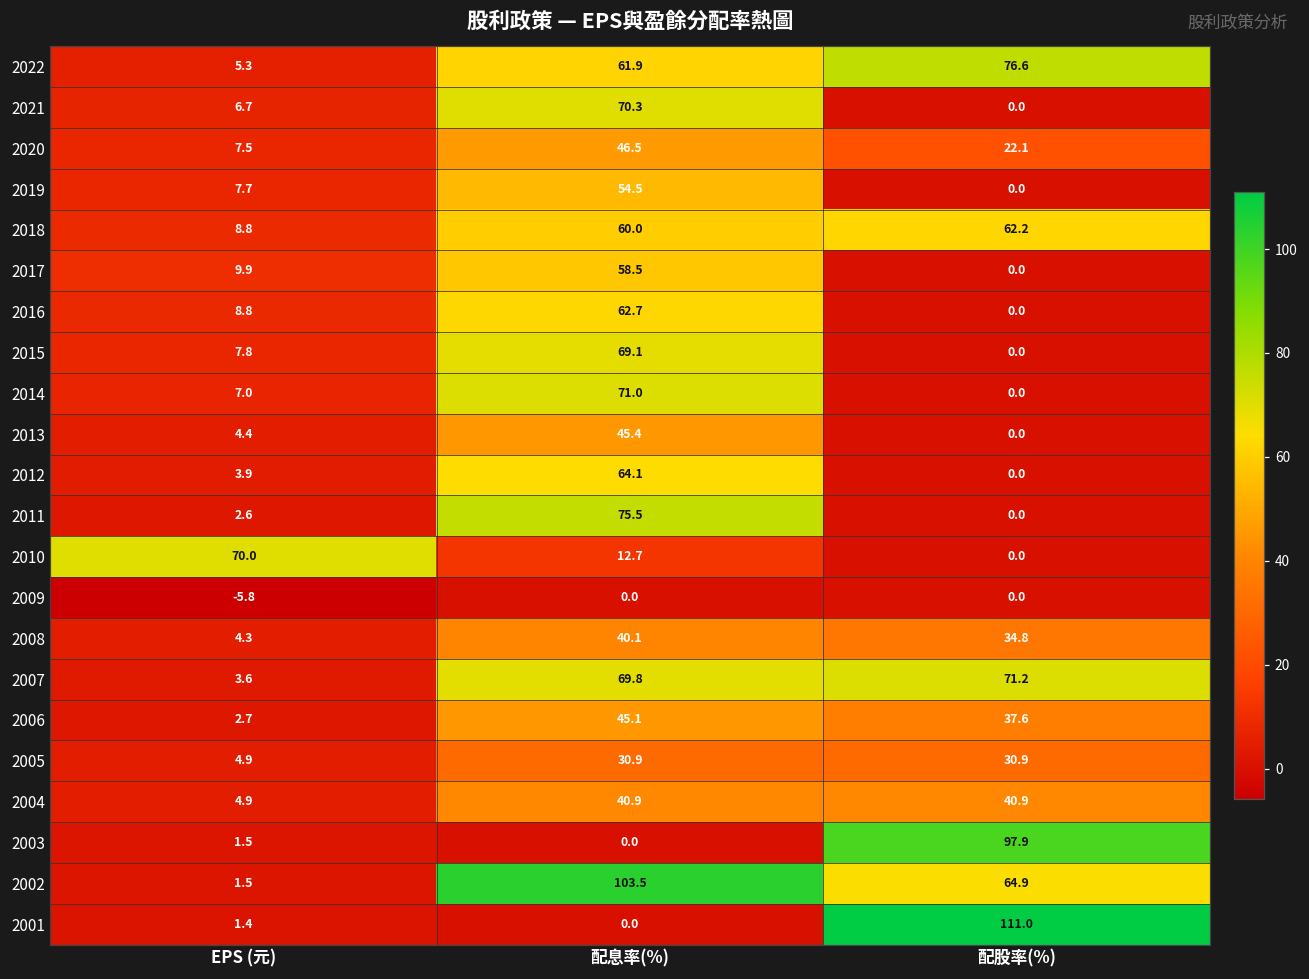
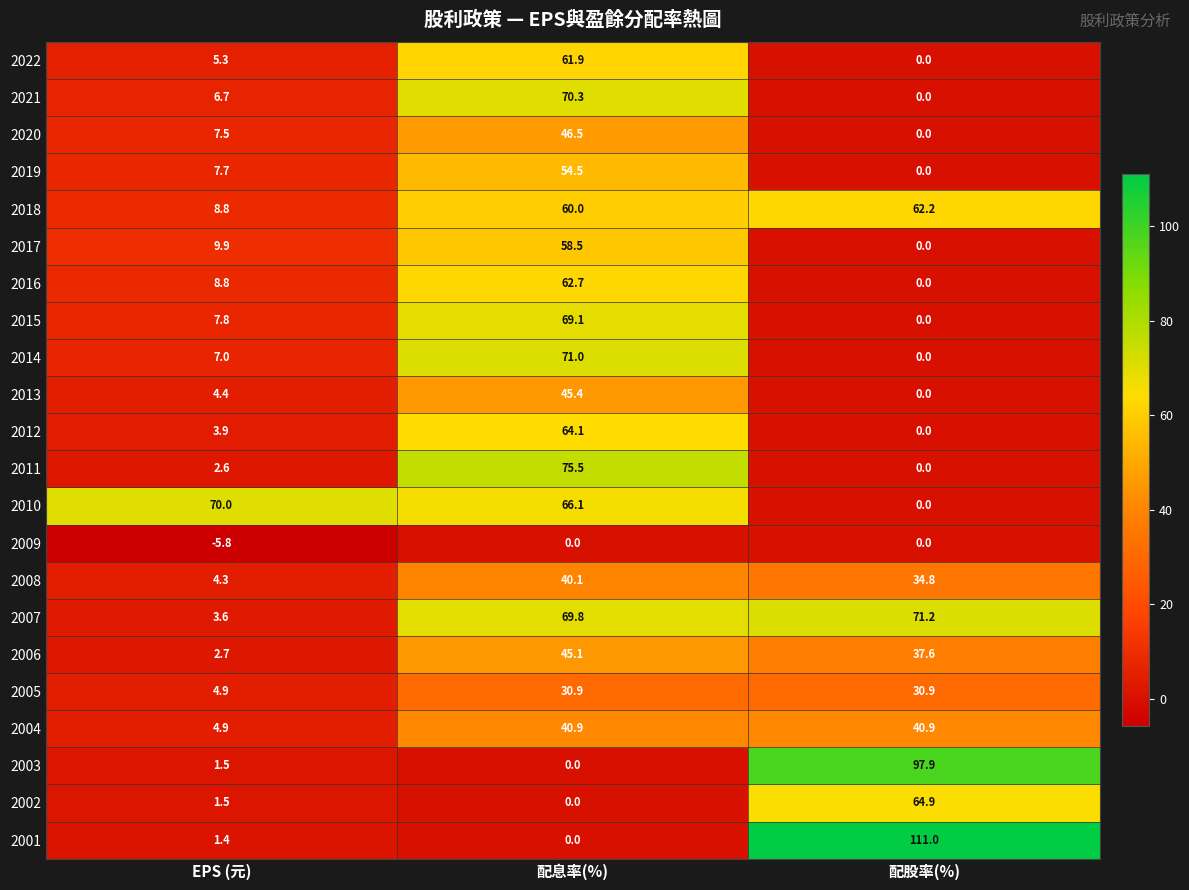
  {
    "2022": {
      "EPS (元)": 5.3,
      "配息率(%)": 61.9,
-     "配股率(%)": 76.6
+     "配股率(%)": 0.0
    },
    "2021": {
      "EPS (元)": 6.7,
      "配息率(%)": 70.3,
      "配股率(%)": 0.0
    },
    "2020": {
      "EPS (元)": 7.5,
      "配息率(%)": 46.5,
-     "配股率(%)": 22.1
+     "配股率(%)": 0.0
    },
    "2019": {
      "EPS (元)": 7.7,
      "配息率(%)": 54.5,
      "配股率(%)": 0.0
    },
    "2018": {
      "EPS (元)": 8.8,
      "配息率(%)": 60.0,
      "配股率(%)": 62.2
    },
    "2017": {
      "EPS (元)": 9.9,
      "配息率(%)": 58.5,
      "配股率(%)": 0.0
    },
    "2016": {
      "EPS (元)": 8.8,
      "配息率(%)": 62.7,
      "配股率(%)": 0.0
    },
    "2015": {
      "EPS (元)": 7.8,
      "配息率(%)": 69.1,
      "配股率(%)": 0.0
    },
    "2014": {
      "EPS (元)": 7.0,
      "配息率(%)": 71.0,
      "配股率(%)": 0.0
    },
    "2013": {
      "EPS (元)": 4.4,
      "配息率(%)": 45.4,
      "配股率(%)": 0.0
    },
    "2012": {
      "EPS (元)": 3.9,
      "配息率(%)": 64.1,
      "配股率(%)": 0.0
    },
    "2011": {
      "EPS (元)": 2.6,
      "配息率(%)": 75.5,
      "配股率(%)": 0.0
    },
    "2010": {
      "EPS (元)": 70.0,
-     "配息率(%)": 12.7,
+     "配息率(%)": 66.1,
      "配股率(%)": 0.0
    },
    "2009": {
      "EPS (元)": -5.8,
      "配息率(%)": 0.0,
      "配股率(%)": 0.0
    },
    "2008": {
      "EPS (元)": 4.3,
      "配息率(%)": 40.1,
      "配股率(%)": 34.8
    },
    "2007": {
      "EPS (元)": 3.6,
      "配息率(%)": 69.8,
      "配股率(%)": 71.2
    },
    "2006": {
      "EPS (元)": 2.7,
      "配息率(%)": 45.1,
      "配股率(%)": 37.6
    },
    "2005": {
      "EPS (元)": 4.9,
      "配息率(%)": 30.9,
      "配股率(%)": 30.9
    },
    "2004": {
      "EPS (元)": 4.9,
      "配息率(%)": 40.9,
      "配股率(%)": 40.9
    },
    "2003": {
      "EPS (元)": 1.5,
      "配息率(%)": 0.0,
      "配股率(%)": 97.9
    },
    "2002": {
      "EPS (元)": 1.5,
-     "配息率(%)": 103.5,
+     "配息率(%)": 0.0,
      "配股率(%)": 64.9
    },
    "2001": {
      "EPS (元)": 1.4,
      "配息率(%)": 0.0,
      "配股率(%)": 111.0
    }
  }
